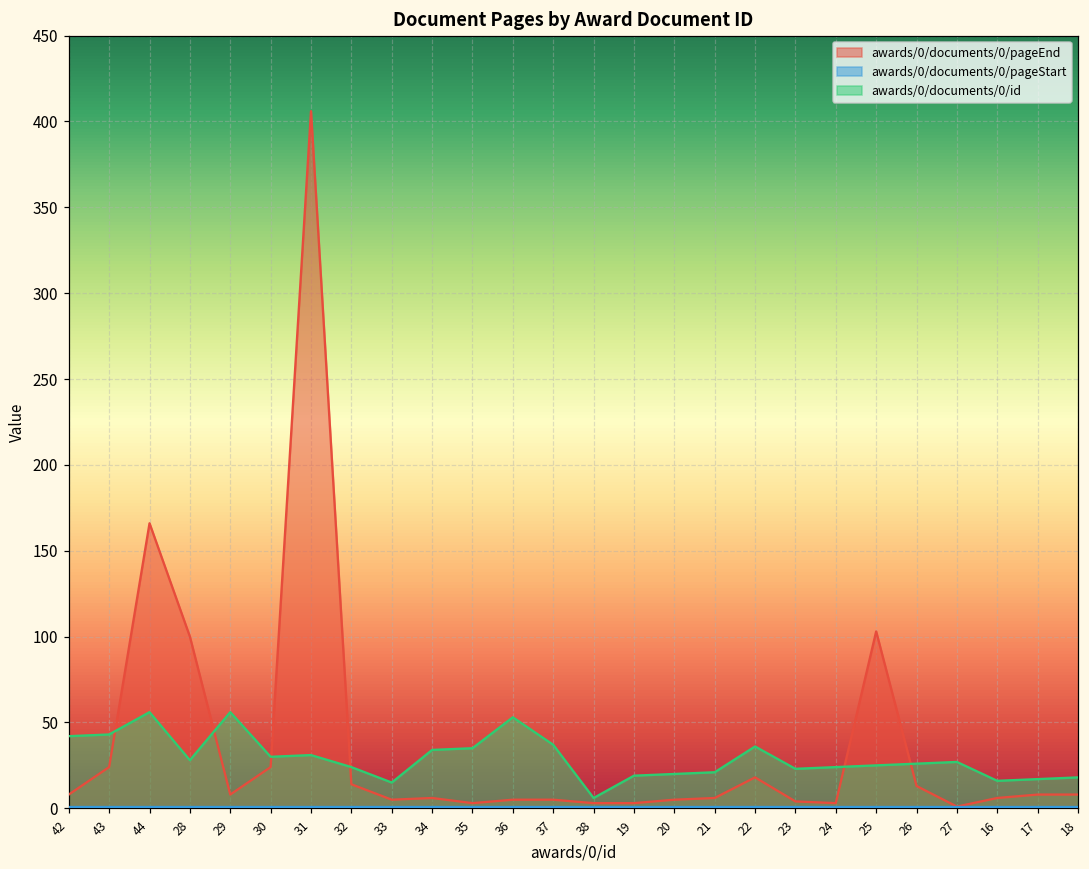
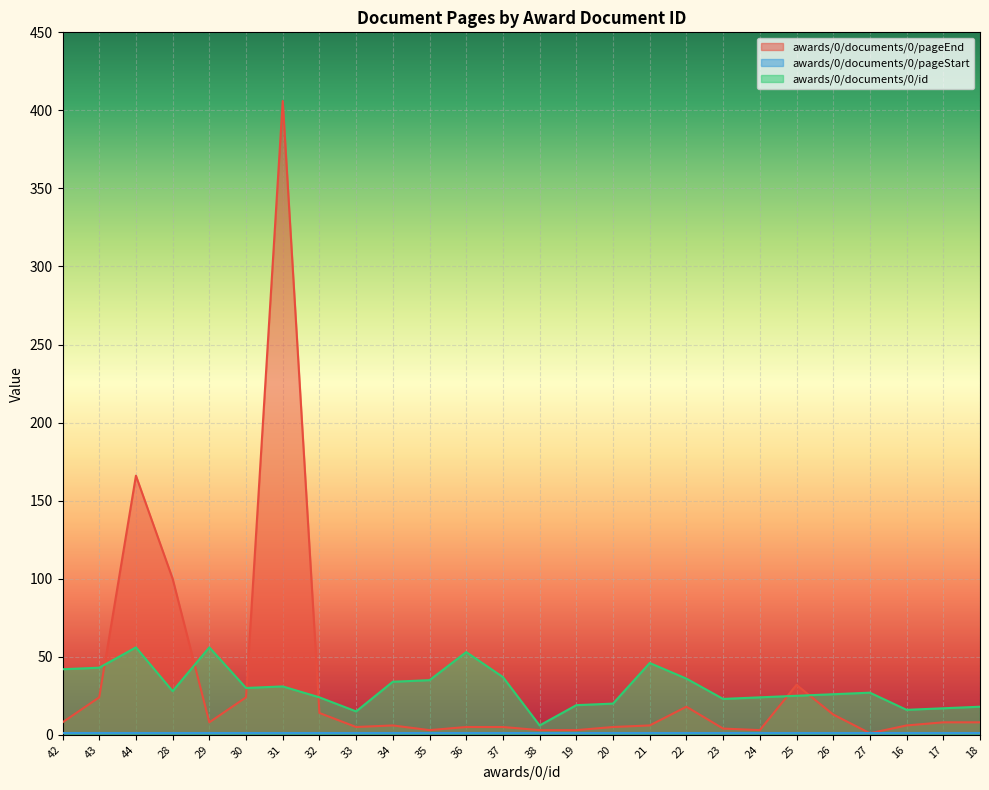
  {
    "awards/0/documents/0/pageEnd": {
      "42": 8,
      "43": 24,
      "44": 166,
      "28": 100,
      "29": 8,
      "30": 24,
      "31": 406,
      "32": 14,
      "33": 5,
      "34": 6,
      "35": 3,
      "36": 5,
      "37": 5,
      "38": 3,
      "19": 3,
      "20": 5,
      "21": 6,
      "22": 18,
      "23": 4,
      "24": 3,
-     "25": 103,
+     "25": 32,
      "26": 13,
      "16": 6,
      "17": 8,
      "18": 8
    },
    "awards/0/documents/0/pageStart": {
      "42": 1,
      "43": 1,
      "44": 1,
      "28": 1,
      "29": 1,
      "30": 1,
      "31": 1,
      "32": 1,
      "33": 1,
      "34": 1,
      "35": 1,
      "36": 1,
      "37": 1,
      "38": 1,
      "19": 1,
      "20": 1,
      "21": 1,
      "22": 1,
      "23": 1,
      "24": 1,
      "25": 1,
      "26": 1,
      "16": 1,
      "17": 1,
      "18": 1
    },
    "awards/0/documents/0/id": {
      "42": 42,
      "43": 43,
      "44": 56,
      "28": 28,
      "29": 56,
      "30": 30,
      "31": 31,
      "32": 24,
      "33": 15,
      "34": 34,
      "35": 35,
      "36": 53,
      "37": 37,
      "38": 6,
      "19": 19,
      "20": 20,
-     "21": 21,
+     "21": 46,
      "22": 36,
      "23": 23,
      "24": 24,
      "25": 25,
      "26": 26,
      "27": 27,
      "16": 16,
      "17": 17,
      "18": 18
    }
  }
